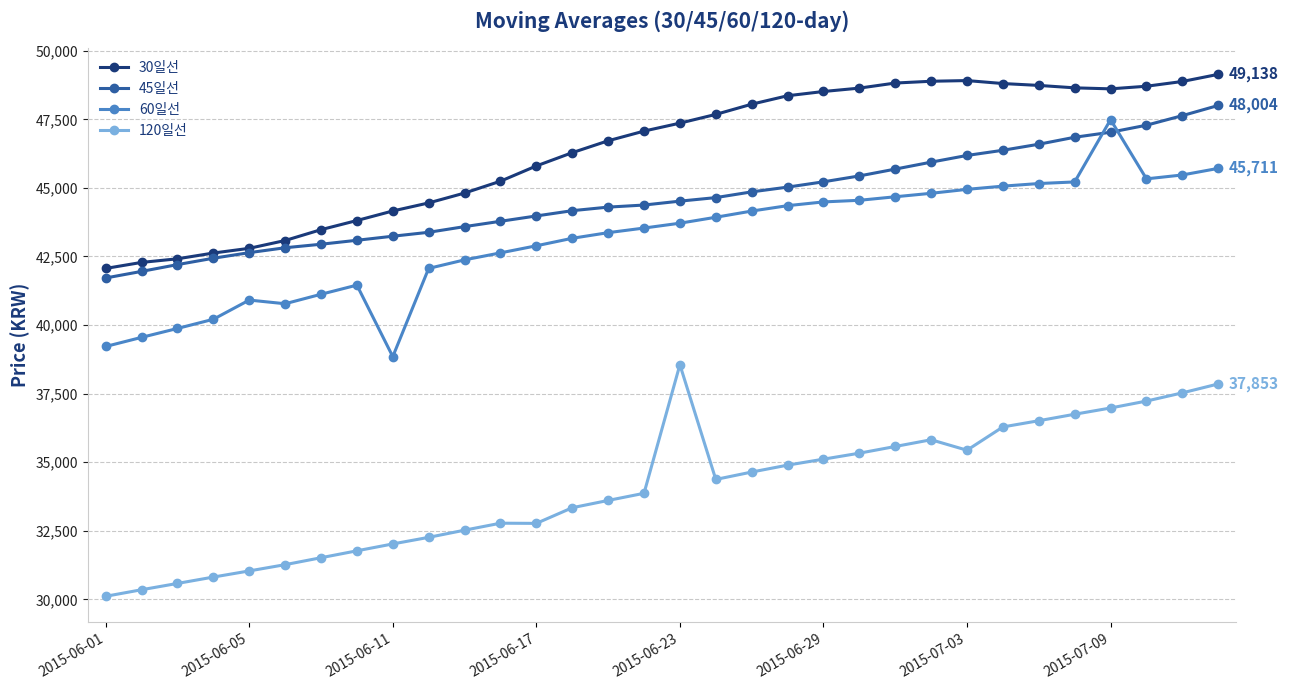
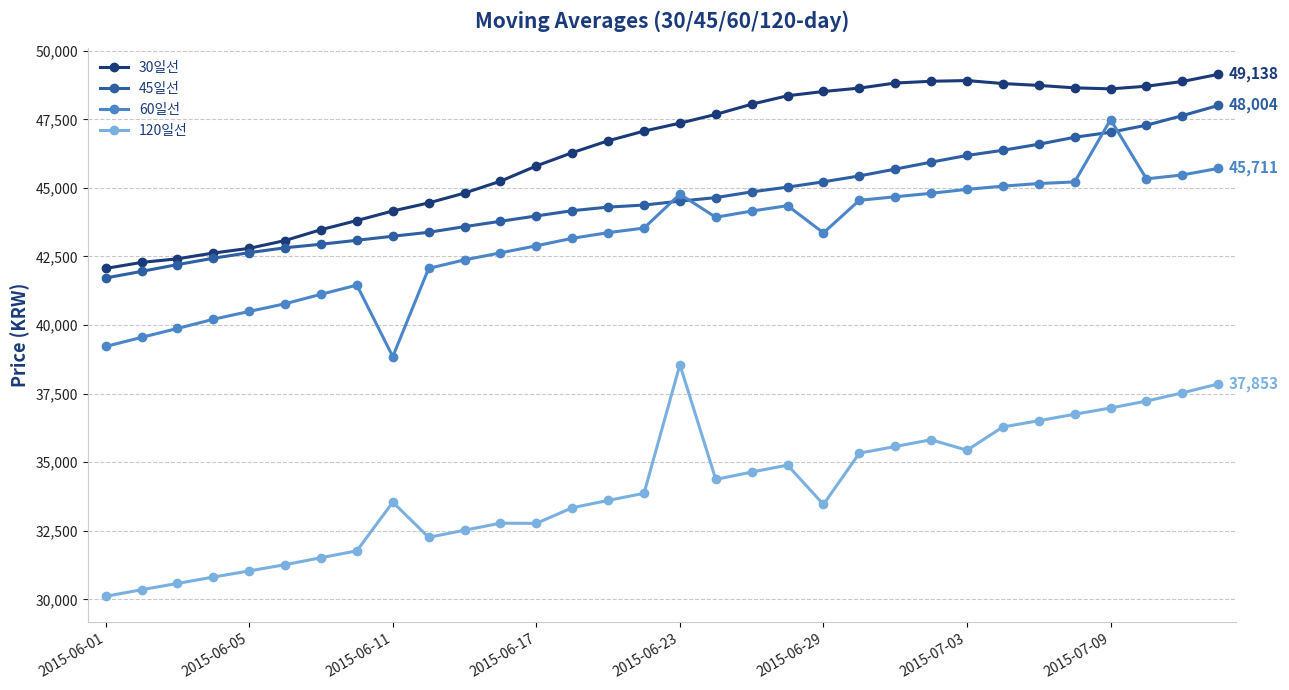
  {
    "60일선": {
      "2015-06-01": "39,200",
-     "2015-06-05": "40,900",
+     "2015-06-05": "40,500",
      "2015-06-11": "38,800",
      "2015-06-17": "42,900",
-     "2015-06-23": "43,700",
-     "2015-06-29": "44,500",
+     "2015-06-23": "44,800",
+     "2015-06-29": "43,400",
      "2015-07-03": "44,900",
      "2015-07-09": "47,500"
    },
    "120일선": {
      "2015-06-01": "30,100",
      "2015-06-05": "31,000",
-     "2015-06-11": "32,000",
+     "2015-06-11": "33,500",
      "2015-06-17": "32,800",
      "2015-06-23": "38,600",
-     "2015-06-29": "35,100",
+     "2015-06-29": "33,500",
      "2015-07-03": "35,400",
      "2015-07-09": "37,000"
    }
  }
